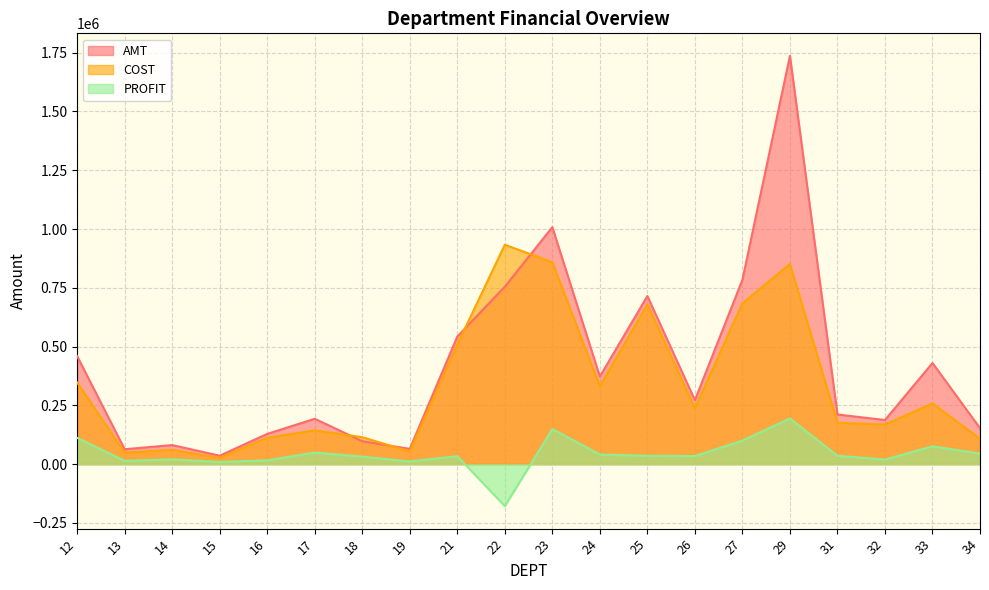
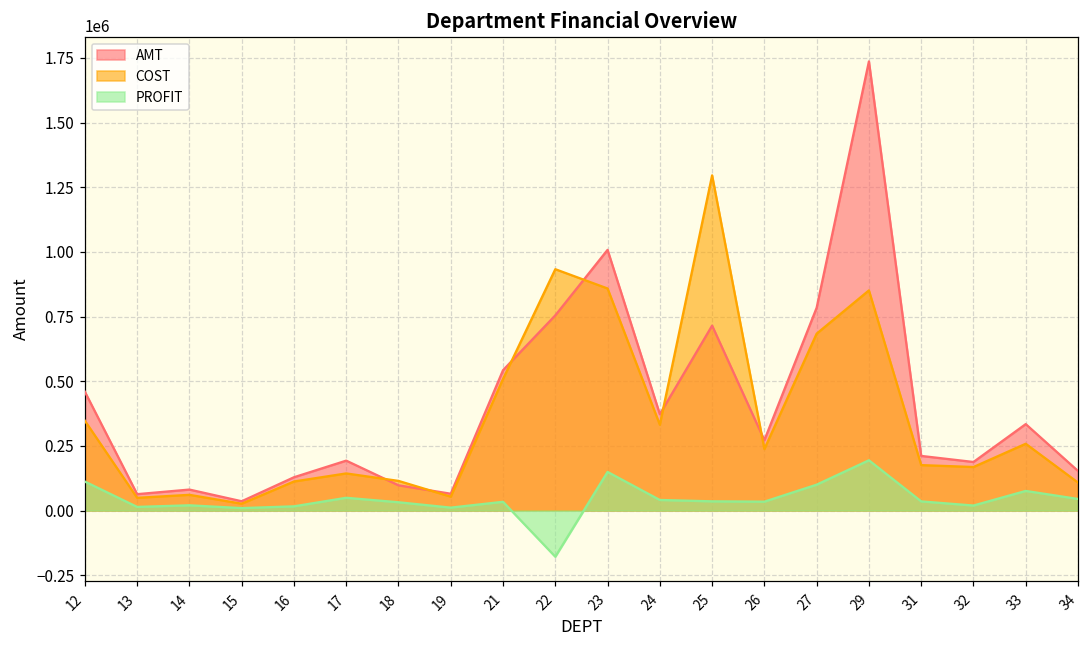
  {
    "AMT": {
      "12": 460000,
      "13": 60000,
      "14": 80000,
      "16": 130000,
      "17": 190000,
      "18": 100000,
      "19": 70000,
      "21": 540000,
      "22": 750000,
      "23": 1010000,
      "24": 370000,
      "25": 720000,
      "26": 270000,
      "27": 780000,
      "29": 1740000,
      "31": 210000,
      "32": 190000,
-     "33": 430000,
+     "33": 330000,
      "34": 150000
    },
    "COST": {
      "12": 350000,
      "13": 50000,
      "14": 60000,
      "16": 110000,
      "17": 140000,
      "18": 110000,
      "19": 50000,
      "21": 510000,
      "22": 930000,
      "23": 860000,
      "24": 330000,
-     "25": 680000,
+     "25": 1300000,
      "26": 240000,
      "27": 680000,
      "29": 850000,
      "31": 180000,
      "32": 170000,
      "33": 260000,
      "34": 110000
    }
  }
